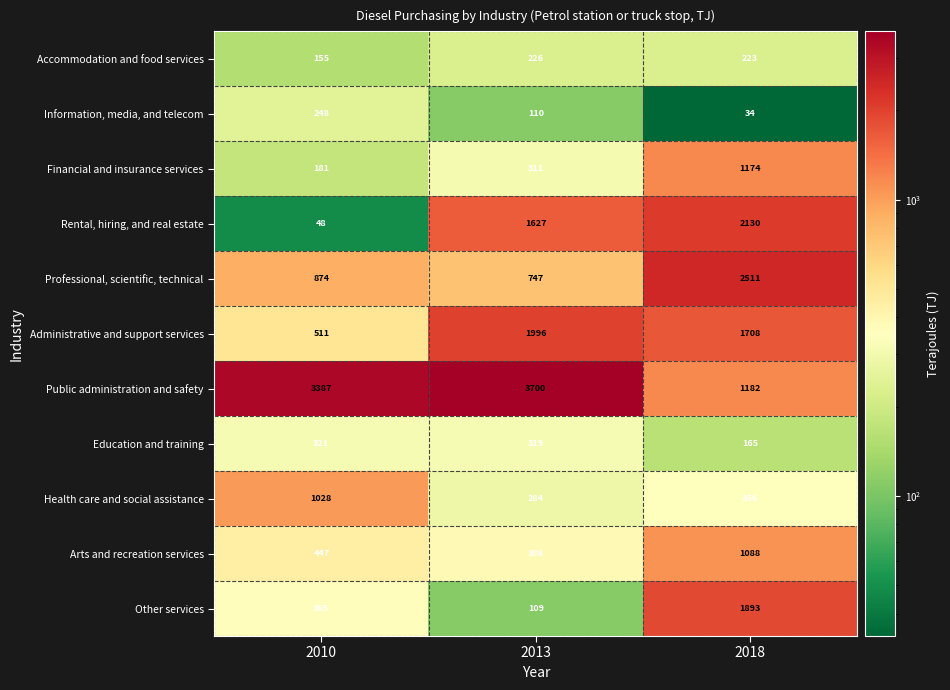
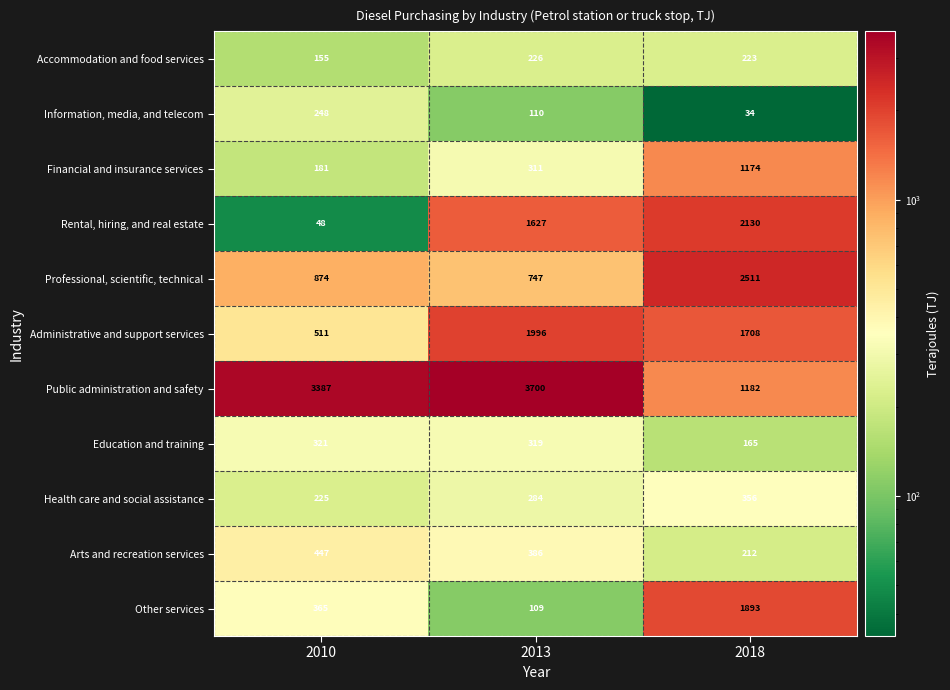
  {
    "Accommodation and food services": {
      "2010": 155,
      "2013": 226,
      "2018": 223
    },
    "Information, media, and telecom": {
      "2010": 248,
      "2013": 110,
      "2018": 34
    },
    "Financial and insurance services": {
      "2010": 181,
      "2013": 311,
      "2018": 1174
    },
    "Rental, hiring, and real estate": {
      "2010": 48,
      "2013": 1627,
      "2018": 2130
    },
    "Professional, scientific, technical": {
      "2010": 874,
      "2013": 747,
      "2018": 2511
    },
    "Administrative and support services": {
      "2010": 511,
      "2013": 1996,
      "2018": 1708
    },
    "Public administration and safety": {
      "2010": 3387,
      "2013": 3700,
      "2018": 1182
    },
    "Education and training": {
      "2010": 321,
      "2013": 319,
      "2018": 165
    },
    "Health care and social assistance": {
-     "2010": 1028,
+     "2010": 225,
      "2013": 284,
      "2018": 356
    },
    "Arts and recreation services": {
      "2010": 447,
      "2013": 386,
-     "2018": 1088
+     "2018": 212
    },
    "Other services": {
      "2010": 365,
      "2013": 109,
      "2018": 1893
    }
  }
